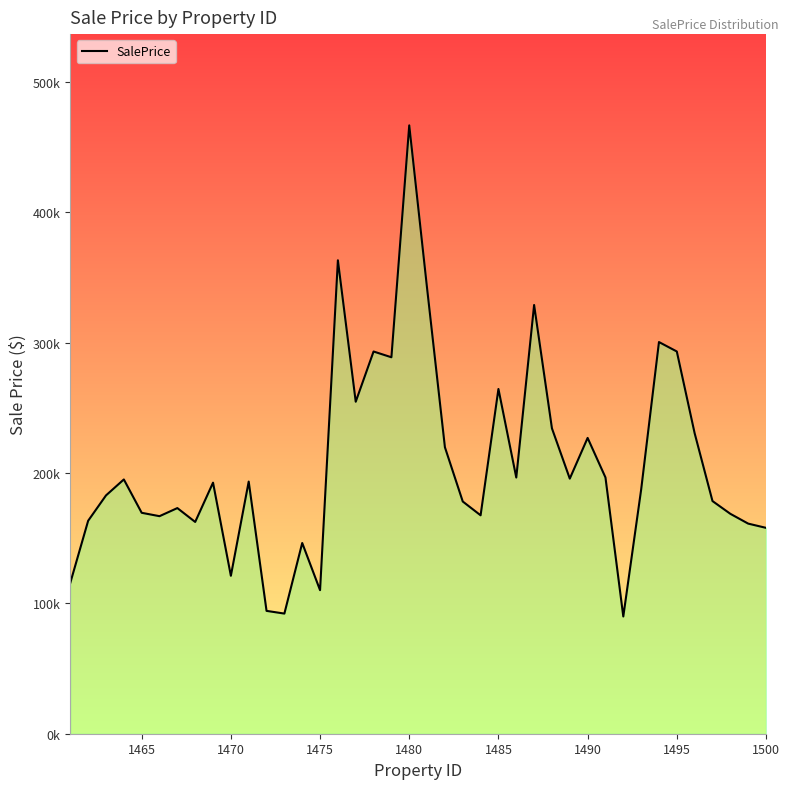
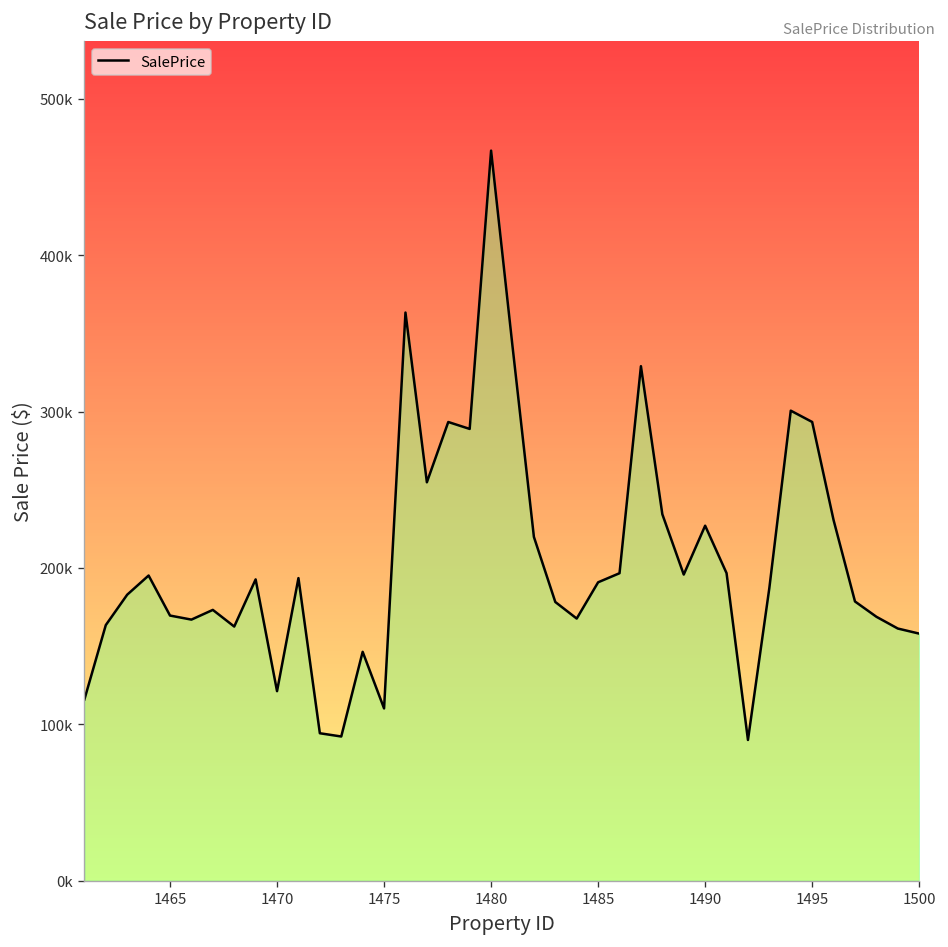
  {
    "1465": 170000,
    "1470": 121000,
    "1475": 110000,
    "1480": 467000,
-   "1485": 265000,
+   "1485": 191000,
    "1490": 227000,
    "1495": 293000,
    "1500": 158000
  }
